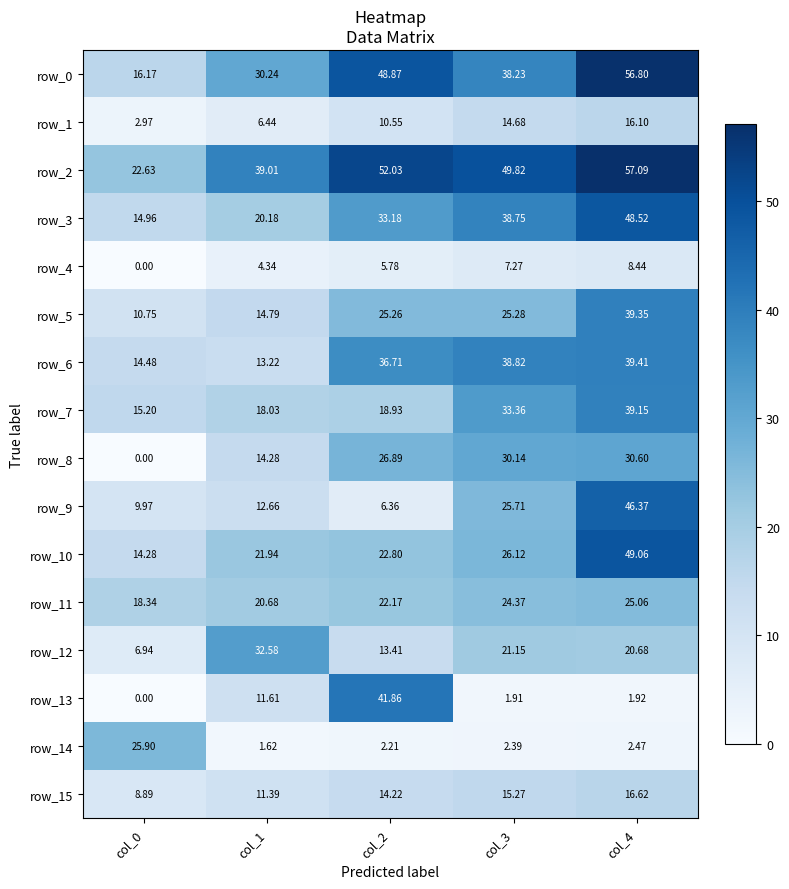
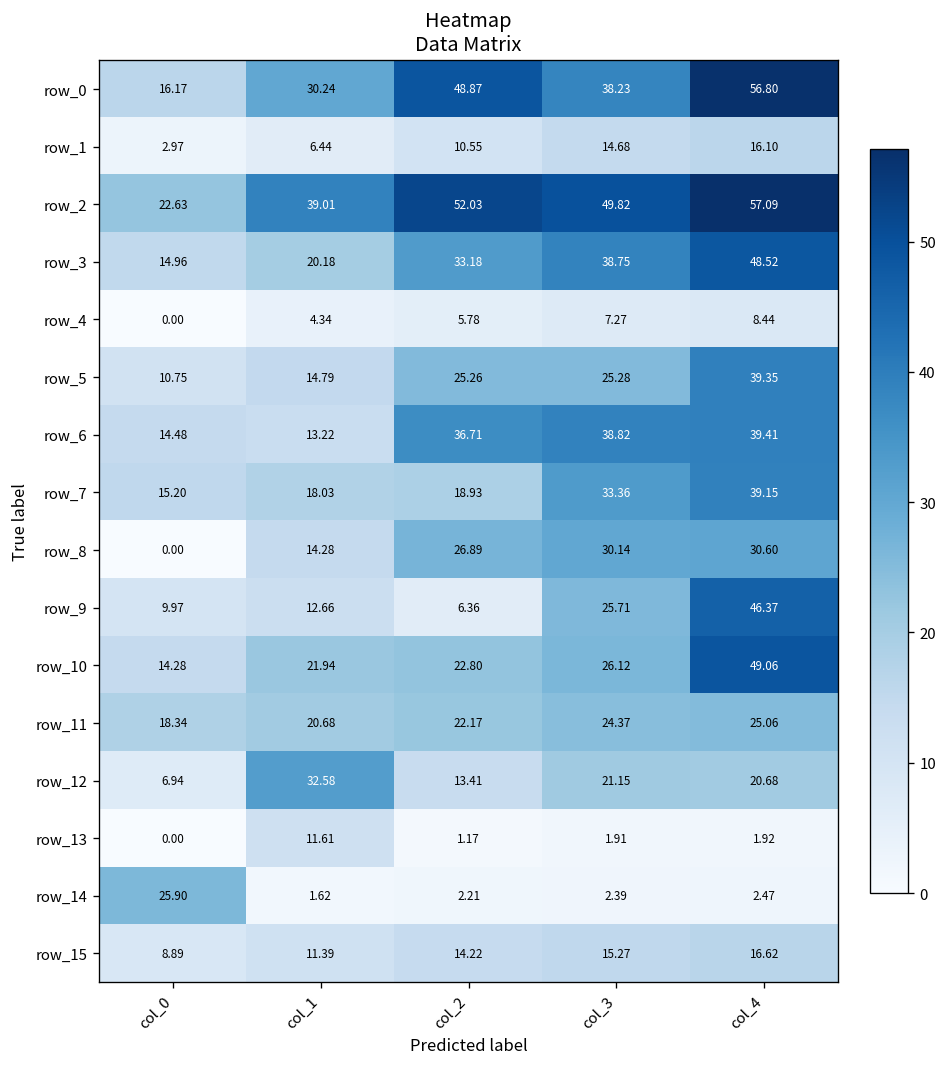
  {
    "row_0": {
      "col_0": 16.17,
      "col_1": 30.24,
      "col_2": 48.87,
      "col_3": 38.23,
      "col_4": 56.80
    },
    "row_1": {
      "col_0": 2.97,
      "col_1": 6.44,
      "col_2": 10.55,
      "col_3": 14.68,
      "col_4": 16.10
    },
    "row_2": {
      "col_0": 22.63,
      "col_1": 39.01,
      "col_2": 52.03,
      "col_3": 49.82,
      "col_4": 57.09
    },
    "row_3": {
      "col_0": 14.96,
      "col_1": 20.18,
      "col_2": 33.18,
      "col_3": 38.75,
      "col_4": 48.52
    },
    "row_4": {
      "col_0": 0.00,
      "col_1": 4.34,
      "col_2": 5.78,
      "col_3": 7.27,
      "col_4": 8.44
    },
    "row_5": {
      "col_0": 10.75,
      "col_1": 14.79,
      "col_2": 25.26,
      "col_3": 25.28,
      "col_4": 39.35
    },
    "row_6": {
      "col_0": 14.48,
      "col_1": 13.22,
      "col_2": 36.71,
      "col_3": 38.82,
      "col_4": 39.41
    },
    "row_7": {
      "col_0": 15.20,
      "col_1": 18.03,
      "col_2": 18.93,
      "col_3": 33.36,
      "col_4": 39.15
    },
    "row_8": {
      "col_0": 0.00,
      "col_1": 14.28,
      "col_2": 26.89,
      "col_3": 30.14,
      "col_4": 30.60
    },
    "row_9": {
      "col_0": 9.97,
      "col_1": 12.66,
      "col_2": 6.36,
      "col_3": 25.71,
      "col_4": 46.37
    },
    "row_10": {
      "col_0": 14.28,
      "col_1": 21.94,
      "col_2": 22.80,
      "col_3": 26.12,
      "col_4": 49.06
    },
    "row_11": {
      "col_0": 18.34,
      "col_1": 20.68,
      "col_2": 22.17,
      "col_3": 24.37,
      "col_4": 25.06
    },
    "row_12": {
      "col_0": 6.94,
      "col_1": 32.58,
      "col_2": 13.41,
      "col_3": 21.15,
      "col_4": 20.68
    },
    "row_13": {
      "col_0": 0.00,
      "col_1": 11.61,
-     "col_2": 41.86,
+     "col_2": 1.17,
      "col_3": 1.91,
      "col_4": 1.92
    },
    "row_14": {
      "col_0": 25.90,
      "col_1": 1.62,
      "col_2": 2.21,
      "col_3": 2.39,
      "col_4": 2.47
    },
    "row_15": {
      "col_0": 8.89,
      "col_1": 11.39,
      "col_2": 14.22,
      "col_3": 15.27,
      "col_4": 16.62
    }
  }
